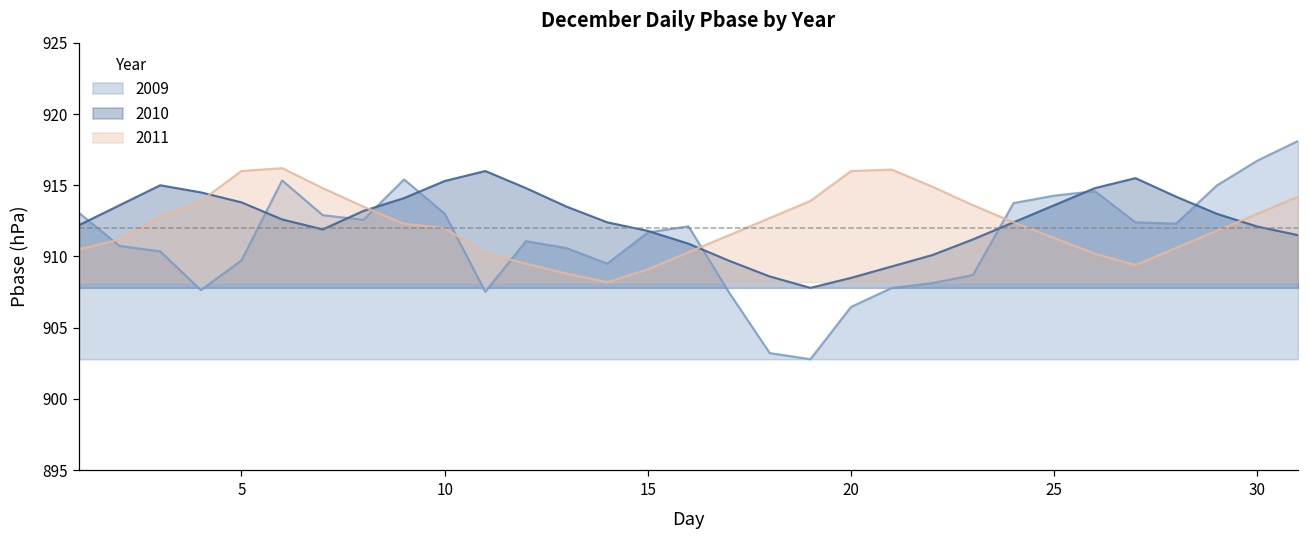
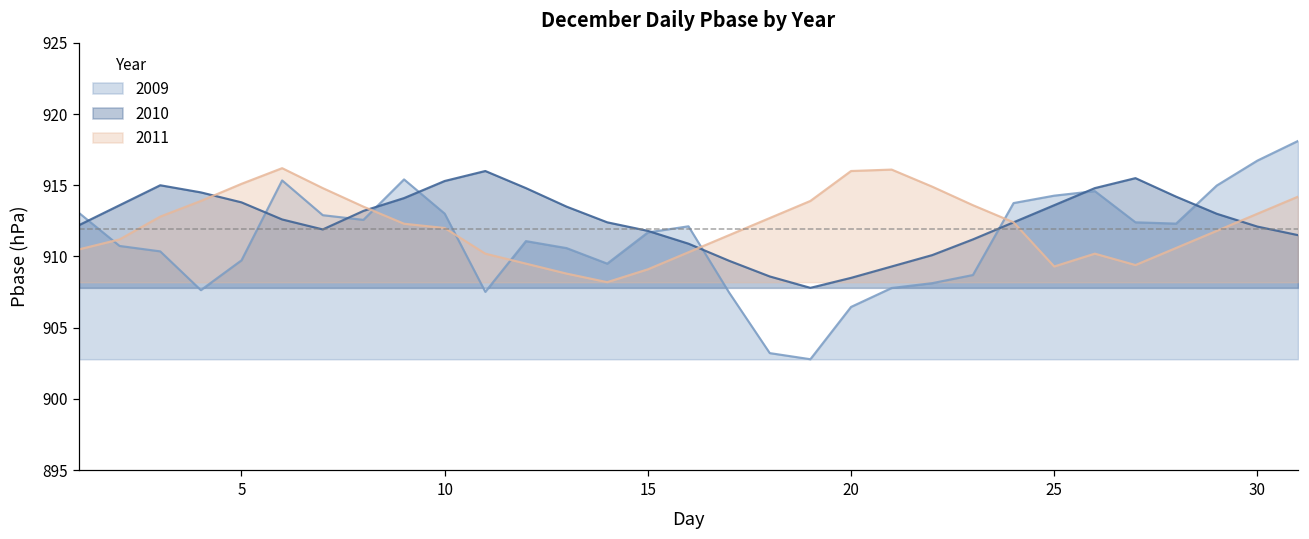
  {
    "2011": {
-     "5": 916.0,
+     "5": 915.1,
      "10": 912.0,
      "15": 909.1,
      "20": 916.0,
-     "25": 911.3,
+     "25": 909.3,
      "30": 913.0
    }
  }
